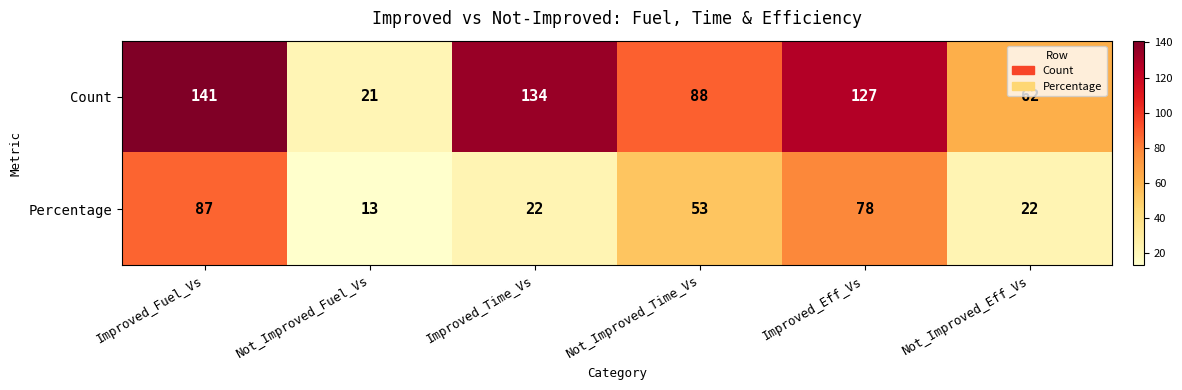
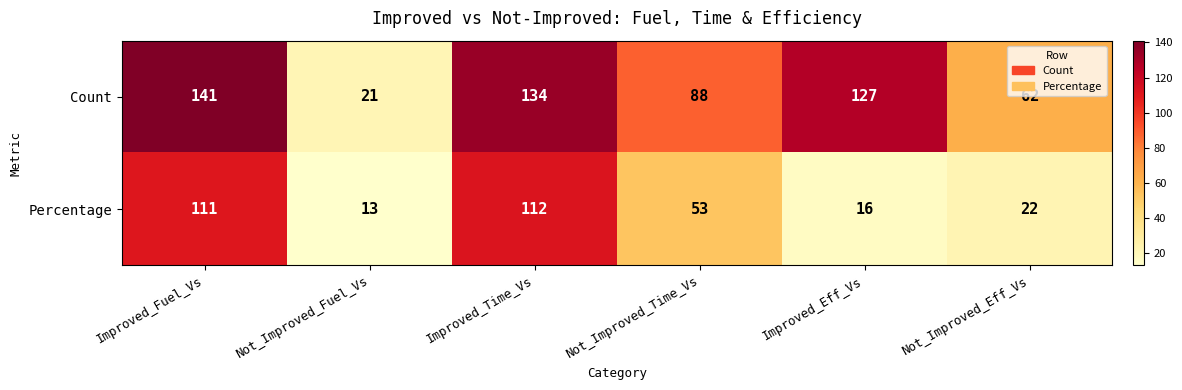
  {
    "Count": {
      "Improved_Fuel_Vs": 141,
      "Not_Improved_Fuel_Vs": 21,
      "Improved_Time_Vs": 134,
      "Not_Improved_Time_Vs": 88,
      "Improved_Eff_Vs": 127
    },
    "Percentage": {
-     "Improved_Fuel_Vs": 87,
+     "Improved_Fuel_Vs": 111,
      "Not_Improved_Fuel_Vs": 13,
-     "Improved_Time_Vs": 22,
+     "Improved_Time_Vs": 112,
      "Not_Improved_Time_Vs": 53,
-     "Improved_Eff_Vs": 78,
+     "Improved_Eff_Vs": 16,
      "Not_Improved_Eff_Vs": 22
    }
  }
